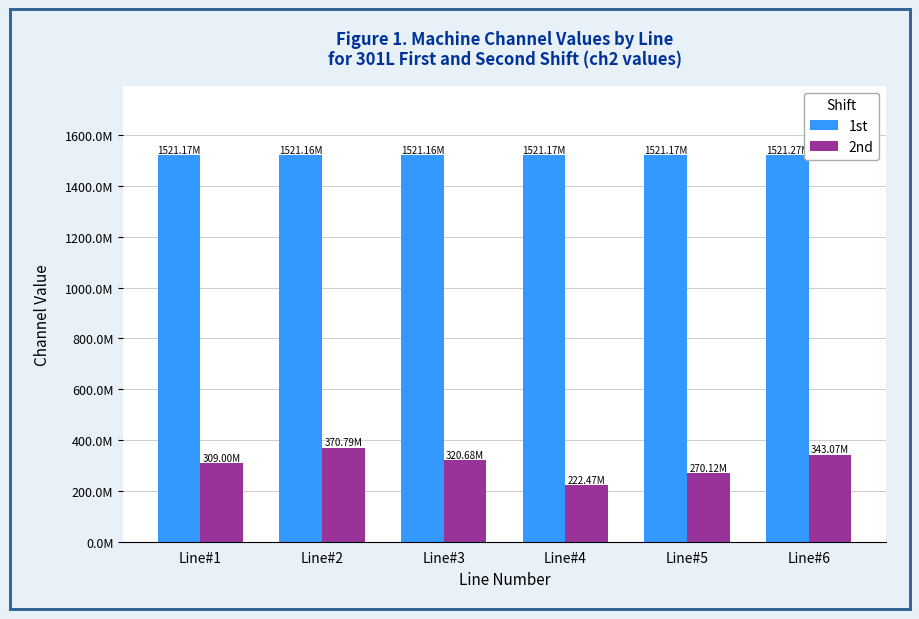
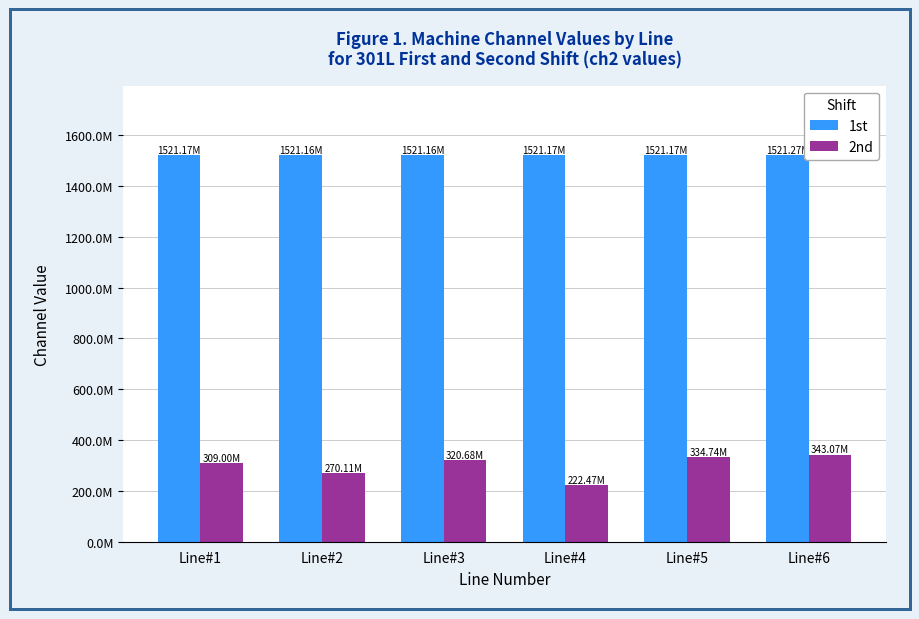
  {
    "1st": {
      "Line#1": "1521.17M",
      "Line#2": "1521.16M",
      "Line#3": "1521.16M",
      "Line#4": "1521.17M",
      "Line#5": "1521.17M"
    },
    "2nd": {
      "Line#1": "309.00M",
-     "Line#2": "370.79M",
+     "Line#2": "270.11M",
      "Line#3": "320.68M",
      "Line#4": "222.47M",
-     "Line#5": "270.12M",
+     "Line#5": "334.74M",
      "Line#6": "343.07M"
    }
  }
